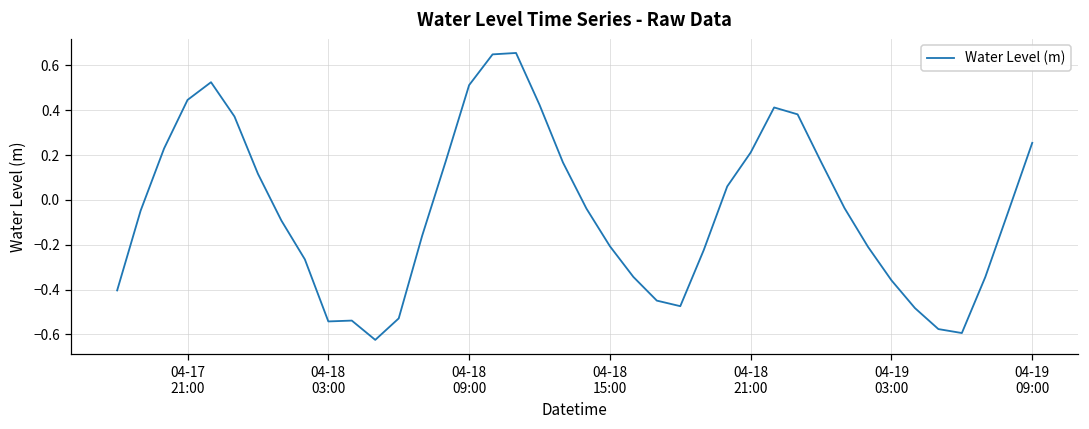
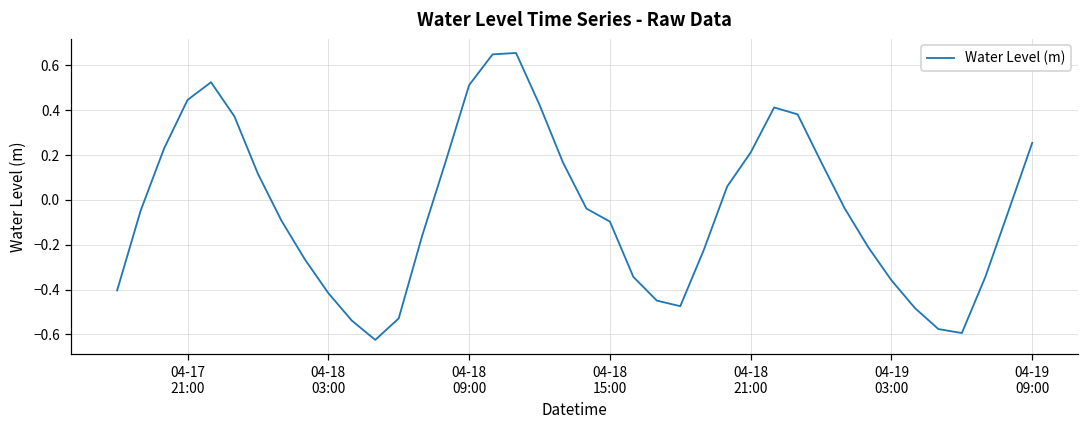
  {
    "04-17 21:00": 0.45,
-   "04-18 03:00": -0.54,
+   "04-18 03:00": -0.42,
    "04-18 09:00": 0.51,
-   "04-18 15:00": -0.21,
+   "04-18 15:00": -0.10,
    "04-18 21:00": 0.21,
    "04-19 03:00": -0.36,
    "04-19 09:00": 0.25
  }
